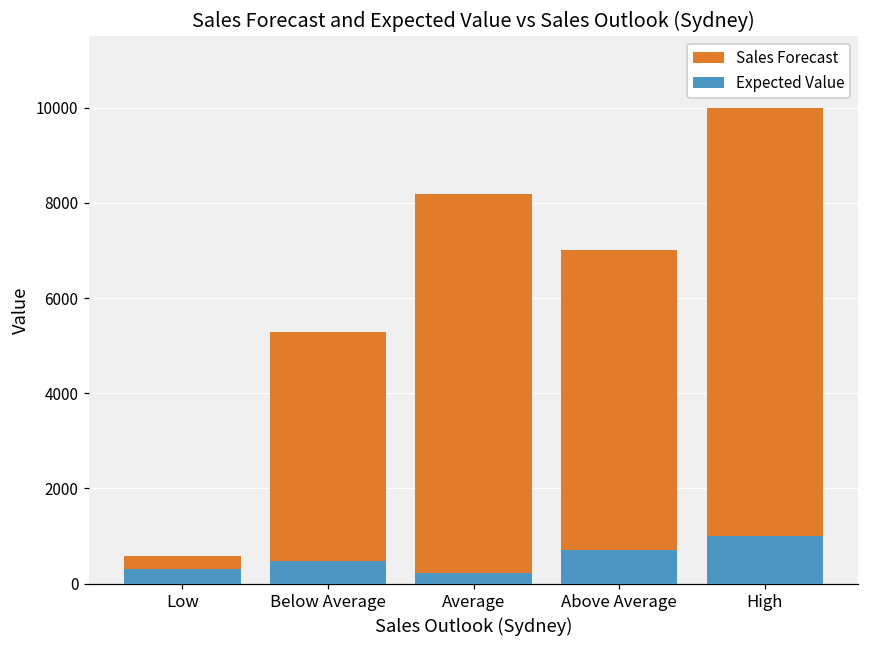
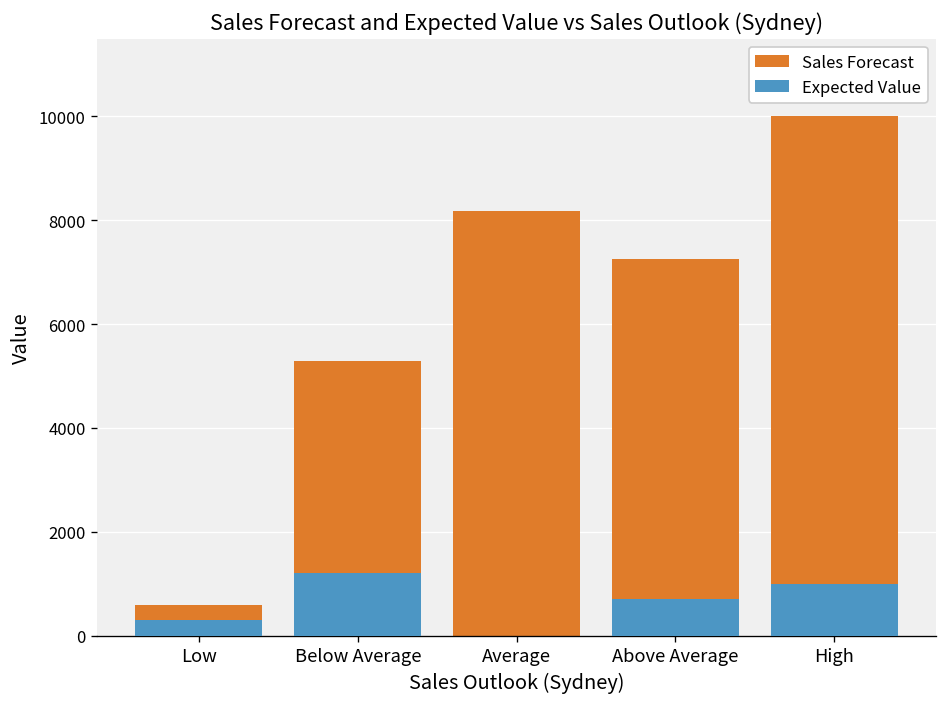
  {
    "Sales Forecast": {
      "Low": 600,
      "Below Average": 5300,
      "Average": 8200,
-     "Above Average": 7000,
+     "Above Average": 7200,
      "High": 10000
    },
    "Expected Value": {
-     "Below Average": 500,
-     "Average": 200
+     "Below Average": 1200,
+     "Average": 0
    }
  }
